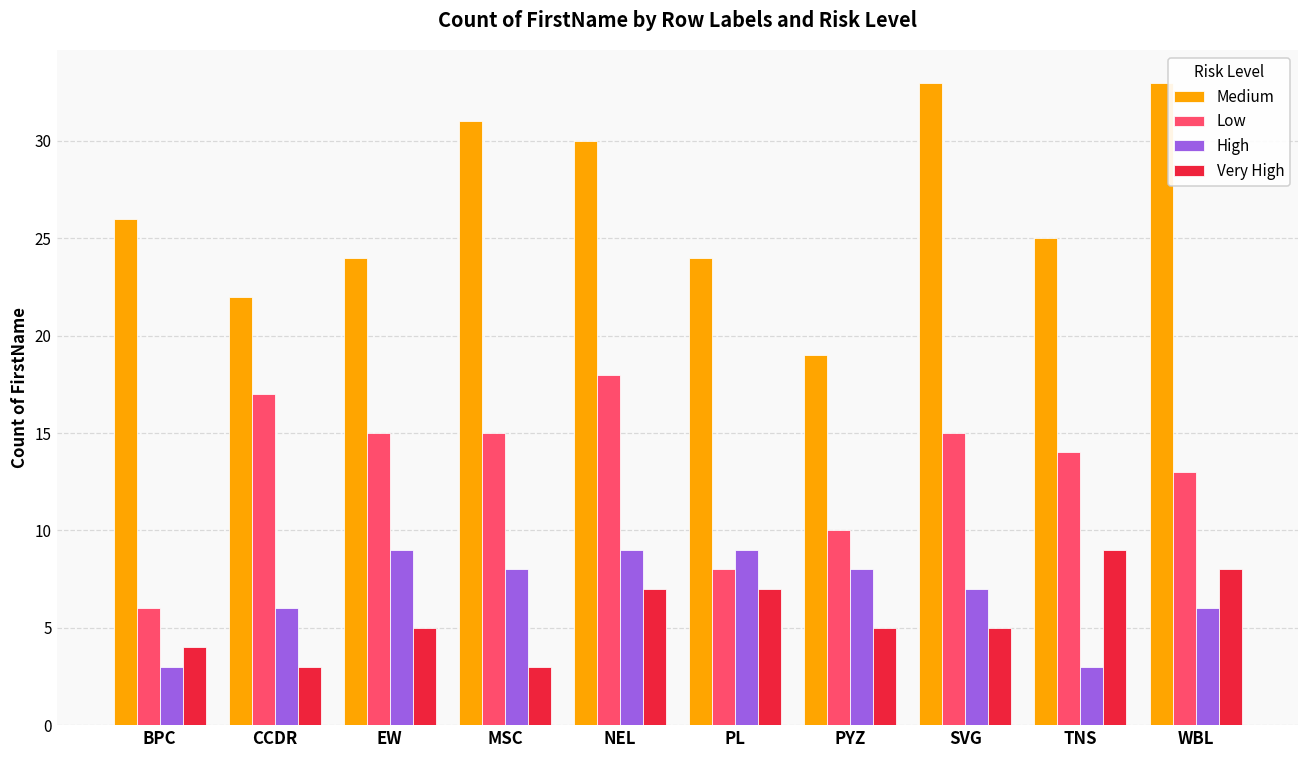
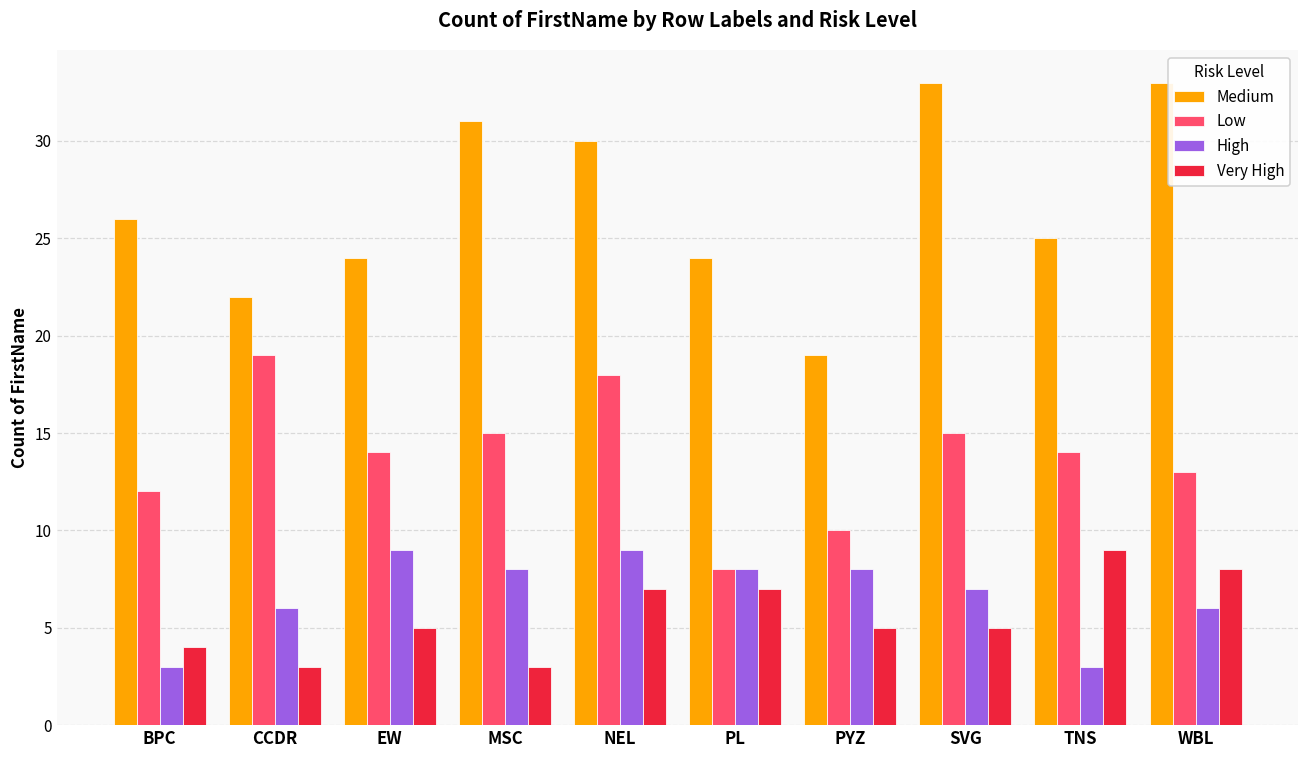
  {
    "Medium": {
      "BPC": 26,
      "CCDR": 22,
      "EW": 24,
      "MSC": 31,
      "NEL": 30,
      "PL": 24,
      "PYZ": 19,
      "SVG": 33,
      "TNS": 25,
      "WBL": 33
    },
    "Low": {
-     "BPC": 6,
-     "CCDR": 17,
-     "EW": 15,
+     "BPC": 12,
+     "CCDR": 19,
+     "EW": 14,
      "MSC": 15,
      "NEL": 18,
      "PL": 8,
      "PYZ": 10,
      "SVG": 15,
      "TNS": 14,
      "WBL": 13
    },
    "High": {
      "BPC": 3,
      "CCDR": 6,
      "EW": 9,
      "MSC": 8,
      "NEL": 9,
-     "PL": 9,
+     "PL": 8,
      "PYZ": 8,
      "SVG": 7,
      "TNS": 3,
      "WBL": 6
    },
    "Very High": {
      "BPC": 4,
      "CCDR": 3,
      "EW": 5,
      "MSC": 3,
      "NEL": 7,
      "PL": 7,
      "PYZ": 5,
      "SVG": 5,
      "TNS": 9,
      "WBL": 8
    }
  }
